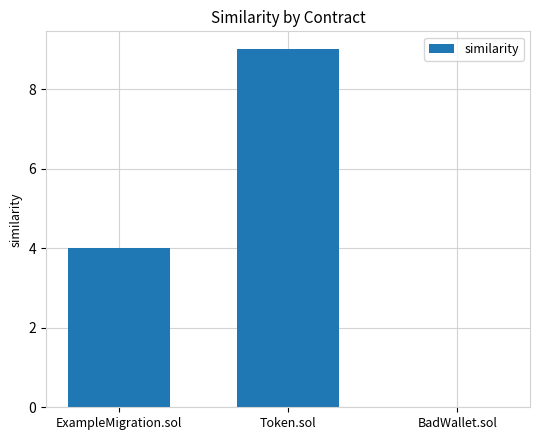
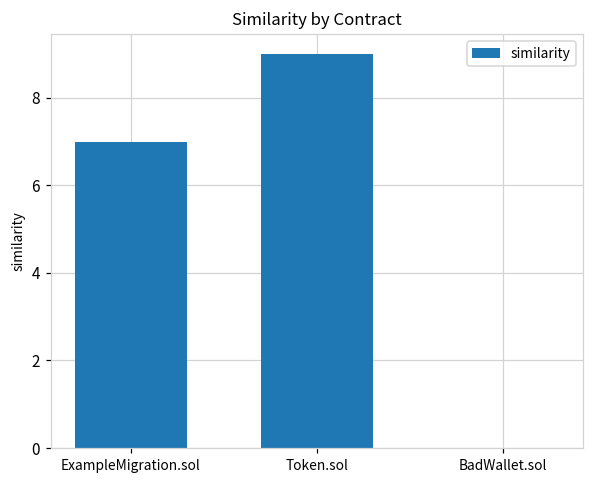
  {
-   "ExampleMigration.sol": 4,
+   "ExampleMigration.sol": 7,
    "Token.sol": 9,
    "BadWallet.sol": 0
  }
